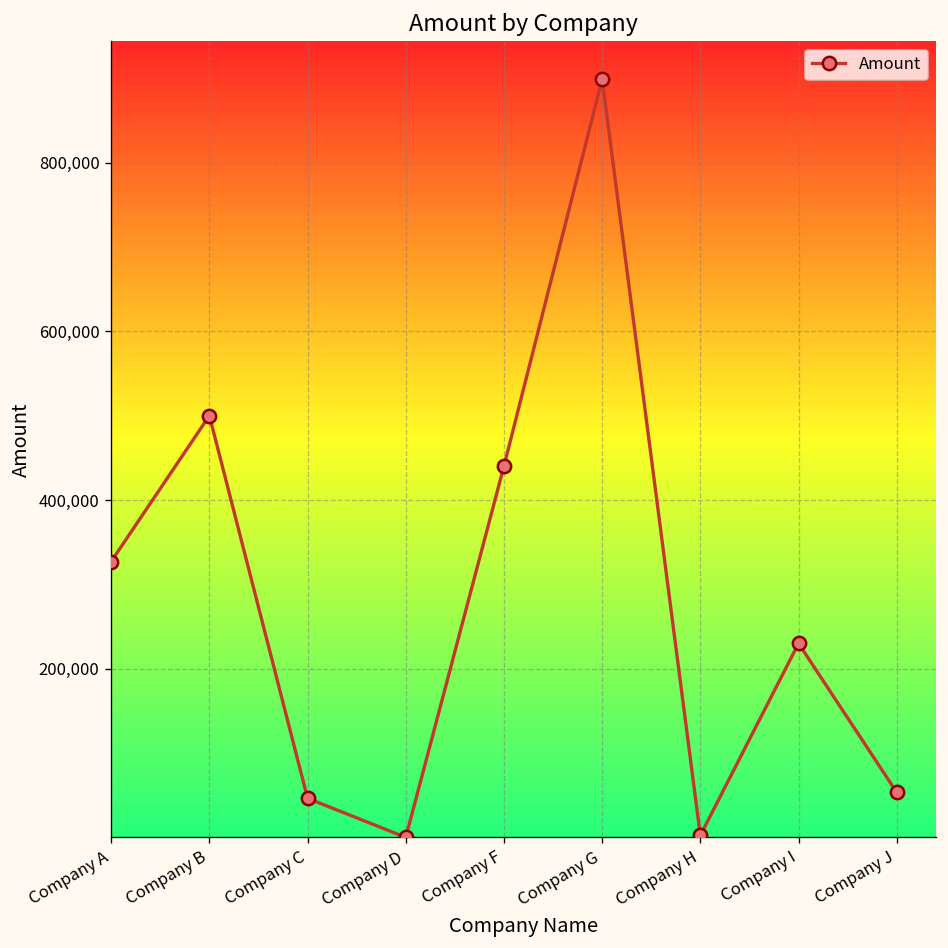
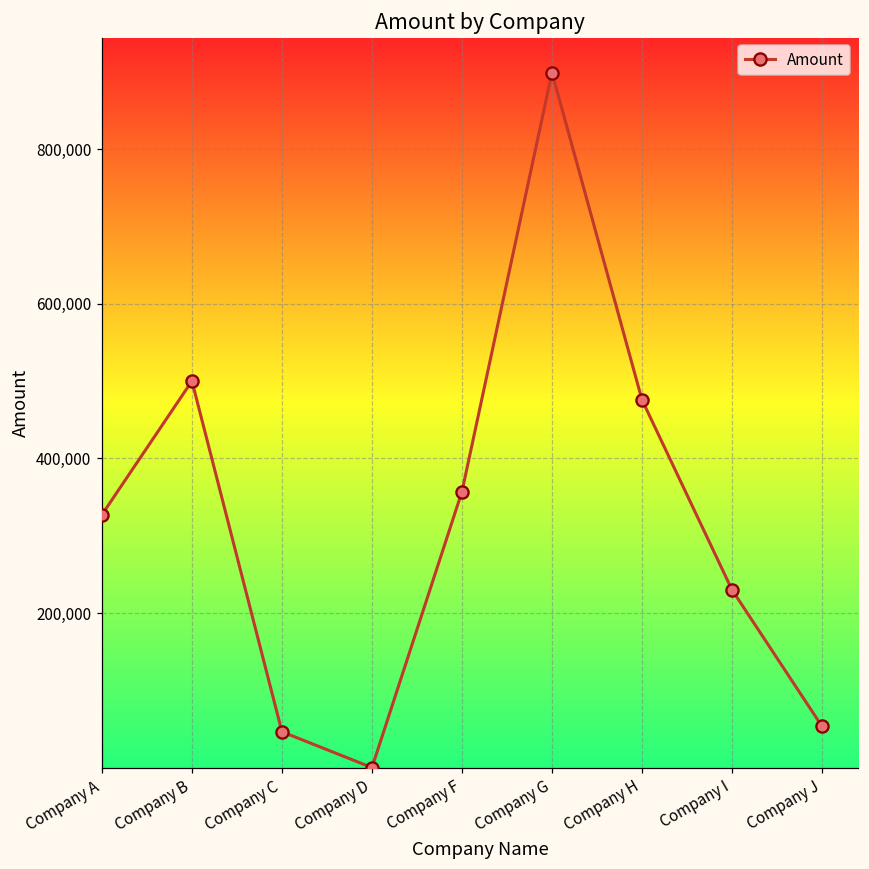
  {
    "Company A": "330,000",
    "Company B": "500,000",
    "Company C": "50,000",
    "Company D": "0",
-   "Company F": "440,000",
+   "Company F": "360,000",
    "Company G": "900,000",
-   "Company H": "0",
+   "Company H": "480,000",
    "Company I": "230,000",
    "Company J": "50,000"
  }
